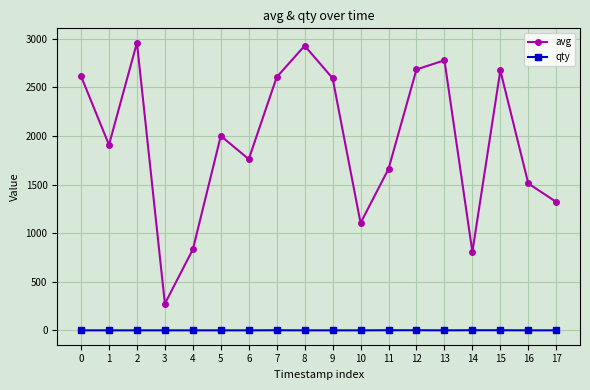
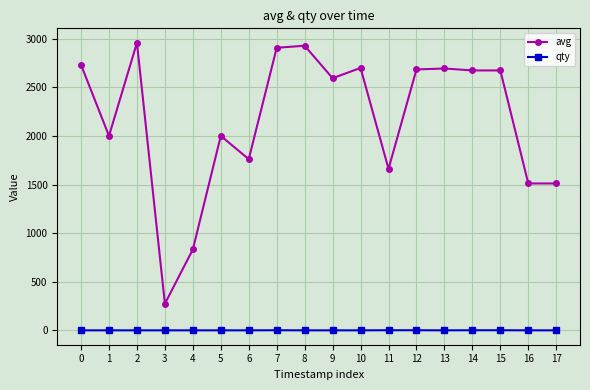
  {
    "avg": {
-     "0": 2600,
-     "1": 1900,
+     "0": 2700,
+     "1": 2000,
      "2": 3000,
      "3": 300,
      "4": 800,
      "5": 2000,
      "6": 1800,
-     "7": 2600,
+     "7": 2900,
      "8": 2900,
      "9": 2600,
-     "10": 1100,
+     "10": 2700,
      "11": 1700,
      "12": 2700,
-     "13": 2800,
-     "14": 800,
+     "13": 2700,
+     "14": 2700,
      "15": 2700,
      "16": 1500,
-     "17": 1300
+     "17": 1500
    },
    "qty": {
      "0": 0,
      "1": 0,
      "2": 0,
      "3": 0,
      "4": 0,
      "5": 0,
      "6": 0,
      "7": 0,
      "8": 0,
      "9": 0,
      "10": 0,
      "11": 0,
      "12": 0,
      "13": 0,
      "14": 0,
      "15": 0,
      "16": 0,
      "17": 0
    }
  }
